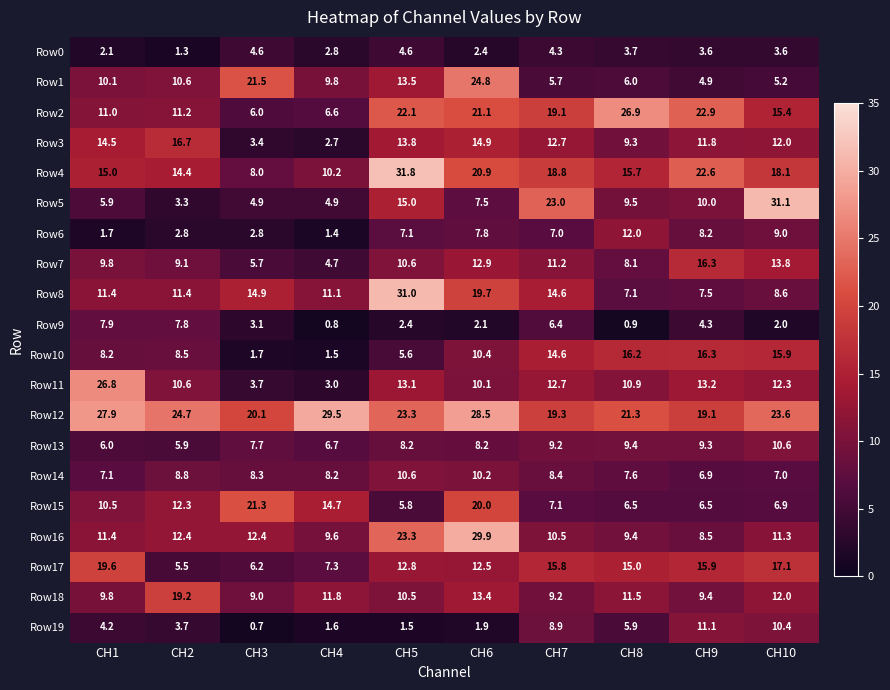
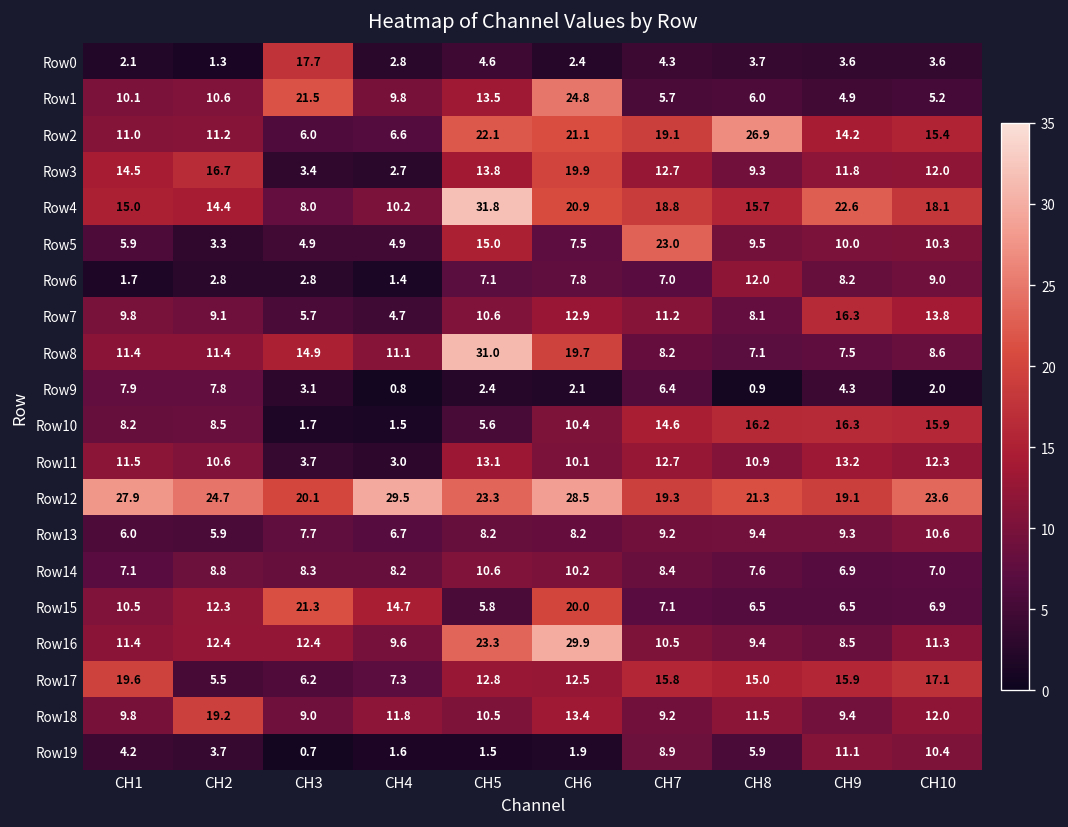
  {
    "Row0": {
      "CH1": 2.1,
      "CH2": 1.3,
-     "CH3": 4.6,
+     "CH3": 17.7,
      "CH4": 2.8,
      "CH5": 4.6,
      "CH6": 2.4,
      "CH7": 4.3,
      "CH8": 3.7,
      "CH9": 3.6,
      "CH10": 3.6
    },
    "Row1": {
      "CH1": 10.1,
      "CH2": 10.6,
      "CH3": 21.5,
      "CH4": 9.8,
      "CH5": 13.5,
      "CH6": 24.8,
      "CH7": 5.7,
      "CH8": 6.0,
      "CH9": 4.9,
      "CH10": 5.2
    },
    "Row2": {
      "CH1": 11.0,
      "CH2": 11.2,
      "CH3": 6.0,
      "CH4": 6.6,
      "CH5": 22.1,
      "CH6": 21.1,
      "CH7": 19.1,
      "CH8": 26.9,
-     "CH9": 22.9,
+     "CH9": 14.2,
      "CH10": 15.4
    },
    "Row3": {
      "CH1": 14.5,
      "CH2": 16.7,
      "CH3": 3.4,
      "CH4": 2.7,
      "CH5": 13.8,
-     "CH6": 14.9,
+     "CH6": 19.9,
      "CH7": 12.7,
      "CH8": 9.3,
      "CH9": 11.8,
      "CH10": 12.0
    },
    "Row4": {
      "CH1": 15.0,
      "CH2": 14.4,
      "CH3": 8.0,
      "CH4": 10.2,
      "CH5": 31.8,
      "CH6": 20.9,
      "CH7": 18.8,
      "CH8": 15.7,
      "CH9": 22.6,
      "CH10": 18.1
    },
    "Row5": {
      "CH1": 5.9,
      "CH2": 3.3,
      "CH3": 4.9,
      "CH4": 4.9,
      "CH5": 15.0,
      "CH6": 7.5,
      "CH7": 23.0,
      "CH8": 9.5,
      "CH9": 10.0,
-     "CH10": 31.1
+     "CH10": 10.3
    },
    "Row6": {
      "CH1": 1.7,
      "CH2": 2.8,
      "CH3": 2.8,
      "CH4": 1.4,
      "CH5": 7.1,
      "CH6": 7.8,
      "CH7": 7.0,
      "CH8": 12.0,
      "CH9": 8.2,
      "CH10": 9.0
    },
    "Row7": {
      "CH1": 9.8,
      "CH2": 9.1,
      "CH3": 5.7,
      "CH4": 4.7,
      "CH5": 10.6,
      "CH6": 12.9,
      "CH7": 11.2,
      "CH8": 8.1,
      "CH9": 16.3,
      "CH10": 13.8
    },
    "Row8": {
      "CH1": 11.4,
      "CH2": 11.4,
      "CH3": 14.9,
      "CH4": 11.1,
      "CH5": 31.0,
      "CH6": 19.7,
-     "CH7": 14.6,
+     "CH7": 8.2,
      "CH8": 7.1,
      "CH9": 7.5,
      "CH10": 8.6
    },
    "Row9": {
      "CH1": 7.9,
      "CH2": 7.8,
      "CH3": 3.1,
      "CH4": 0.8,
      "CH5": 2.4,
      "CH6": 2.1,
      "CH7": 6.4,
      "CH8": 0.9,
      "CH9": 4.3,
      "CH10": 2.0
    },
    "Row10": {
      "CH1": 8.2,
      "CH2": 8.5,
      "CH3": 1.7,
      "CH4": 1.5,
      "CH5": 5.6,
      "CH6": 10.4,
      "CH7": 14.6,
      "CH8": 16.2,
      "CH9": 16.3,
      "CH10": 15.9
    },
    "Row11": {
-     "CH1": 26.8,
+     "CH1": 11.5,
      "CH2": 10.6,
      "CH3": 3.7,
      "CH4": 3.0,
      "CH5": 13.1,
      "CH6": 10.1,
      "CH7": 12.7,
      "CH8": 10.9,
      "CH9": 13.2,
      "CH10": 12.3
    },
    "Row12": {
      "CH1": 27.9,
      "CH2": 24.7,
      "CH3": 20.1,
      "CH4": 29.5,
      "CH5": 23.3,
      "CH6": 28.5,
      "CH7": 19.3,
      "CH8": 21.3,
      "CH9": 19.1,
      "CH10": 23.6
    },
    "Row13": {
      "CH1": 6.0,
      "CH2": 5.9,
      "CH3": 7.7,
      "CH4": 6.7,
      "CH5": 8.2,
      "CH6": 8.2,
      "CH7": 9.2,
      "CH8": 9.4,
      "CH9": 9.3,
      "CH10": 10.6
    },
    "Row14": {
      "CH1": 7.1,
      "CH2": 8.8,
      "CH3": 8.3,
      "CH4": 8.2,
      "CH5": 10.6,
      "CH6": 10.2,
      "CH7": 8.4,
      "CH8": 7.6,
      "CH9": 6.9,
      "CH10": 7.0
    },
    "Row15": {
      "CH1": 10.5,
      "CH2": 12.3,
      "CH3": 21.3,
      "CH4": 14.7,
      "CH5": 5.8,
      "CH6": 20.0,
      "CH7": 7.1,
      "CH8": 6.5,
      "CH9": 6.5,
      "CH10": 6.9
    },
    "Row16": {
      "CH1": 11.4,
      "CH2": 12.4,
      "CH3": 12.4,
      "CH4": 9.6,
      "CH5": 23.3,
      "CH6": 29.9,
      "CH7": 10.5,
      "CH8": 9.4,
      "CH9": 8.5,
      "CH10": 11.3
    },
    "Row17": {
      "CH1": 19.6,
      "CH2": 5.5,
      "CH3": 6.2,
      "CH4": 7.3,
      "CH5": 12.8,
      "CH6": 12.5,
      "CH7": 15.8,
      "CH8": 15.0,
      "CH9": 15.9,
      "CH10": 17.1
    },
    "Row18": {
      "CH1": 9.8,
      "CH2": 19.2,
      "CH3": 9.0,
      "CH4": 11.8,
      "CH5": 10.5,
      "CH6": 13.4,
      "CH7": 9.2,
      "CH8": 11.5,
      "CH9": 9.4,
      "CH10": 12.0
    },
    "Row19": {
      "CH1": 4.2,
      "CH2": 3.7,
      "CH3": 0.7,
      "CH4": 1.6,
      "CH5": 1.5,
      "CH6": 1.9,
      "CH7": 8.9,
      "CH8": 5.9,
      "CH9": 11.1,
      "CH10": 10.4
    }
  }
